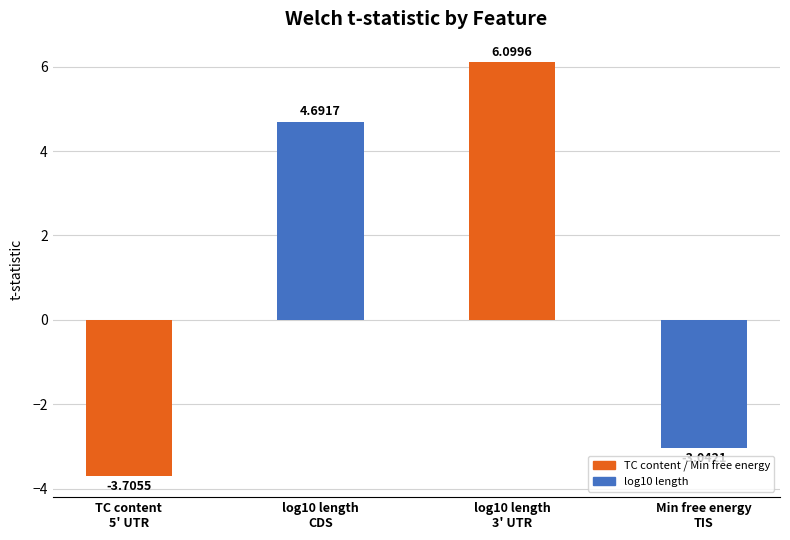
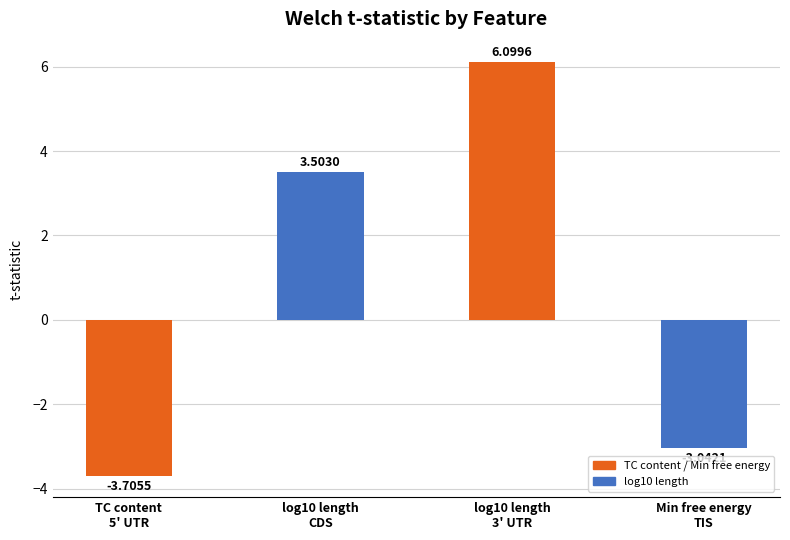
  {
    "TC content 5' UTR": -3.7055,
-   "log10 length CDS": 4.6917,
+   "log10 length CDS": 3.5030,
    "log10 length 3' UTR": 6.0996
  }
